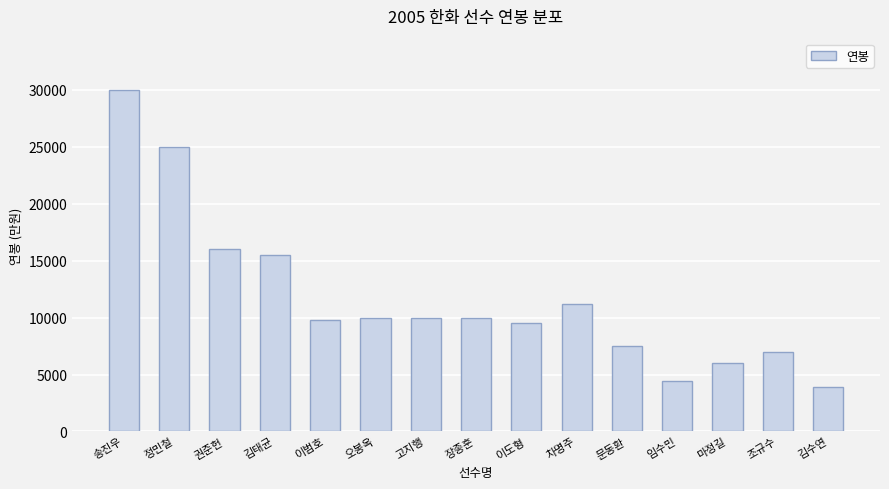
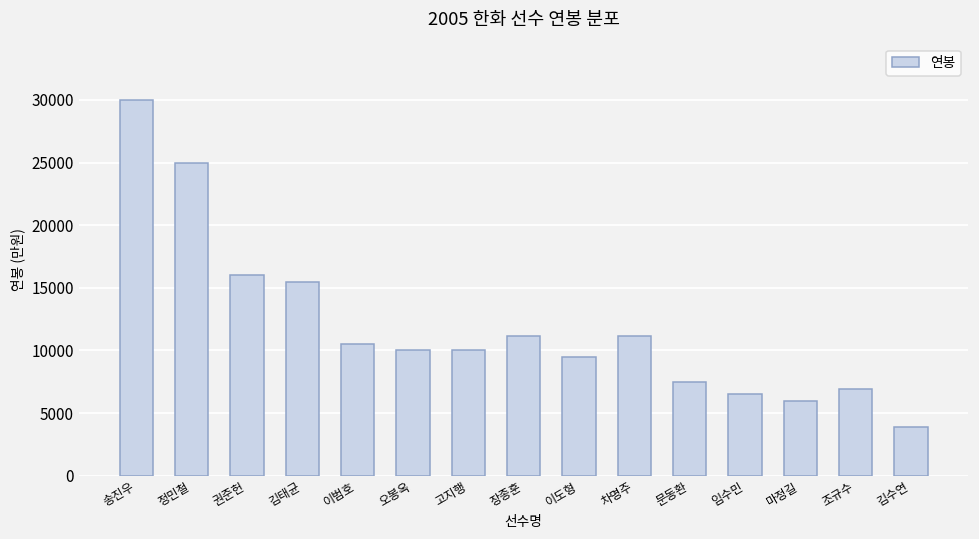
  {
    "송진우": 30000,
    "정민철": 25000,
    "권준헌": 16000,
    "김태균": 15500,
-   "이범호": 9800,
+   "이범호": 10500,
    "오봉옥": 10000,
    "고지행": 10000,
-   "장종훈": 10000,
+   "장종훈": 11100,
    "이도형": 9500,
    "차명주": 11200,
    "문동환": 7500,
-   "임수민": 4400,
+   "임수민": 6500,
    "마정길": 6000,
    "조규수": 7000,
    "김수연": 3900
  }
